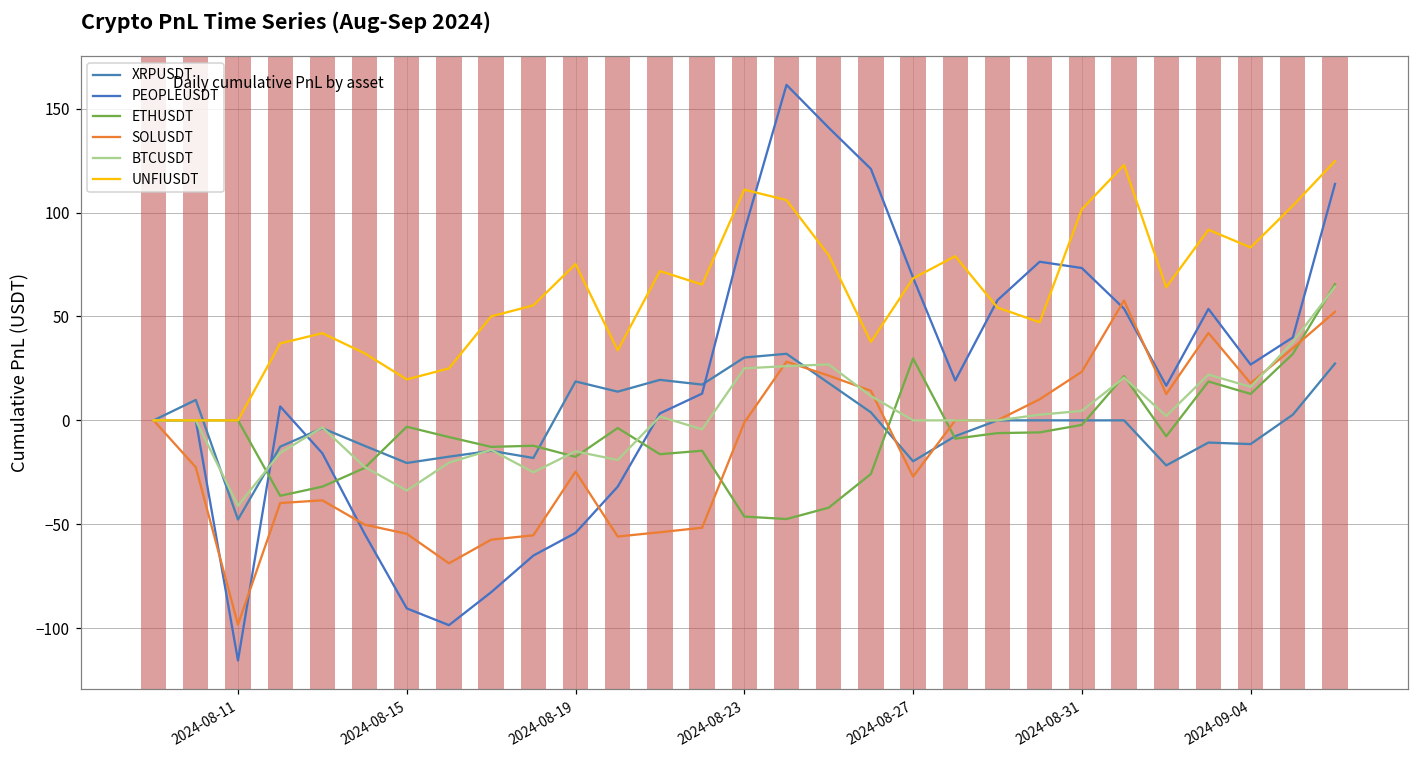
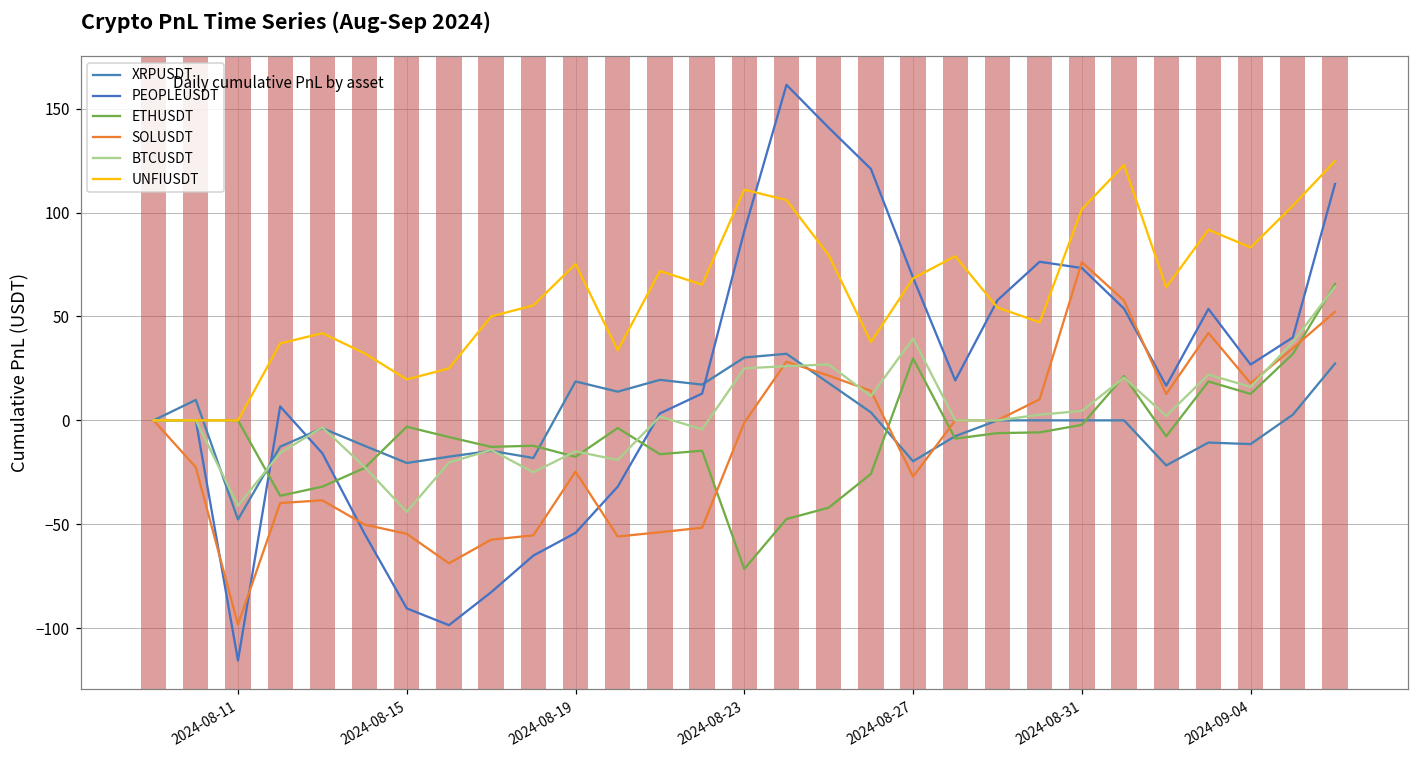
  {
    "ETHUSDT": {
      "2024-08-15": -3,
      "2024-08-19": -18,
-     "2024-08-23": -46,
+     "2024-08-23": -72,
      "2024-08-27": 30,
      "2024-08-31": -2,
      "2024-09-04": 13
    },
    "SOLUSDT": {
      "2024-08-11": -98,
      "2024-08-15": -55,
      "2024-08-19": -25,
      "2024-08-23": -1,
      "2024-08-27": -27,
-     "2024-08-31": 23,
+     "2024-08-31": 76,
      "2024-09-04": 18
    },
    "BTCUSDT": {
      "2024-08-11": -41,
-     "2024-08-15": -34,
+     "2024-08-15": -44,
      "2024-08-19": -15,
      "2024-08-23": 25,
-     "2024-08-27": 0,
+     "2024-08-27": 39,
      "2024-08-31": 5,
      "2024-09-04": 16
    },
    "UNFIUSDT": {
      "2024-08-15": 20,
      "2024-08-19": 75,
      "2024-08-23": 111,
      "2024-08-31": 102,
      "2024-09-04": 83
    }
  }
